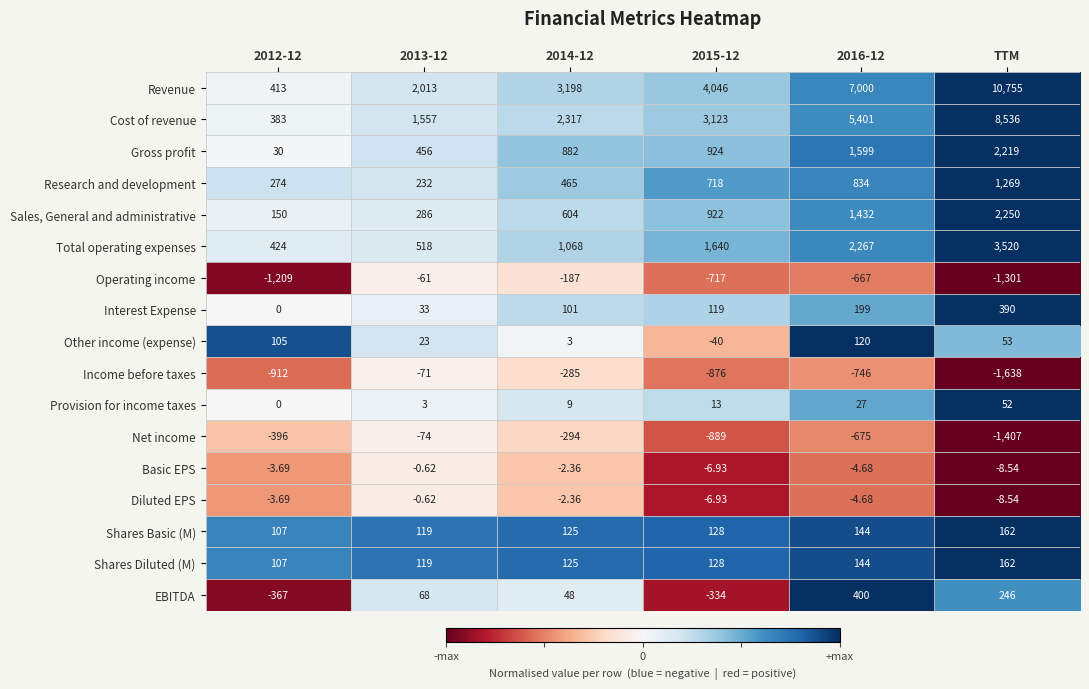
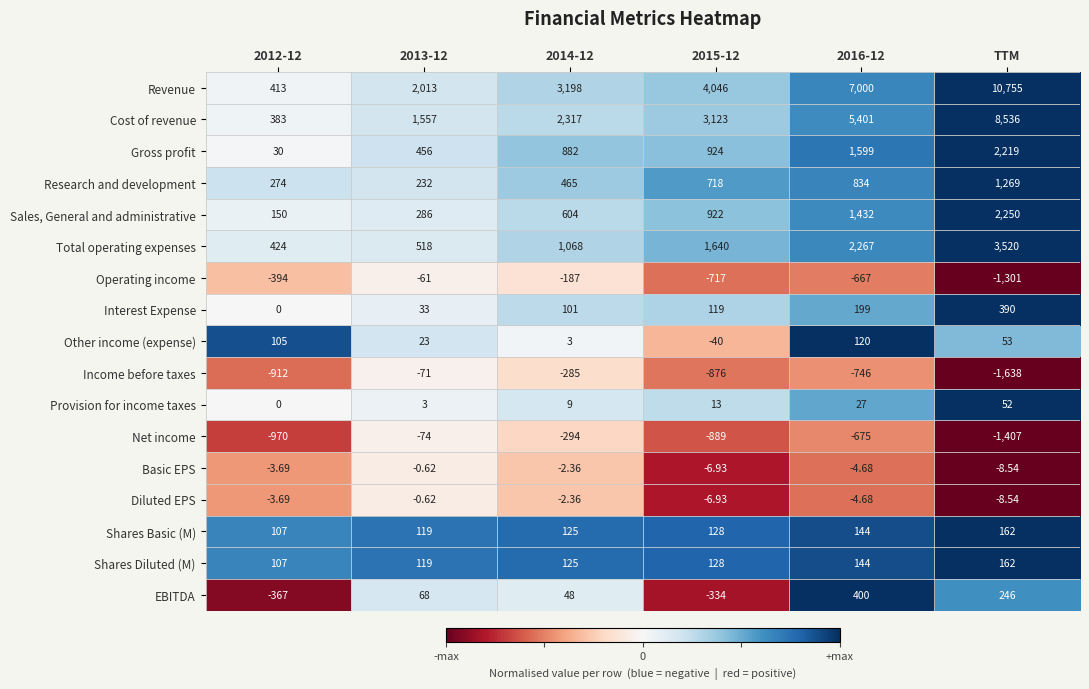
  {
    "Revenue": {
      "2012-12": "413",
      "2013-12": "2,013",
      "2014-12": "3,198",
      "2015-12": "4,046",
      "2016-12": "7,000",
      "TTM": "10,755"
    },
    "Cost of revenue": {
      "2012-12": "383",
      "2013-12": "1,557",
      "2014-12": "2,317",
      "2015-12": "3,123",
      "2016-12": "5,401",
      "TTM": "8,536"
    },
    "Gross profit": {
      "2012-12": "30",
      "2013-12": "456",
      "2014-12": "882",
      "2015-12": "924",
      "2016-12": "1,599",
      "TTM": "2,219"
    },
    "Research and development": {
      "2012-12": "274",
      "2013-12": "232",
      "2014-12": "465",
      "2015-12": "718",
      "2016-12": "834",
      "TTM": "1,269"
    },
    "Sales, General and administrative": {
      "2012-12": "150",
      "2013-12": "286",
      "2014-12": "604",
      "2015-12": "922",
      "2016-12": "1,432",
      "TTM": "2,250"
    },
    "Total operating expenses": {
      "2012-12": "424",
      "2013-12": "518",
      "2014-12": "1,068",
      "2015-12": "1,640",
      "2016-12": "2,267",
      "TTM": "3,520"
    },
    "Operating income": {
-     "2012-12": "-1,209",
+     "2012-12": "-394",
      "2013-12": "-61",
      "2014-12": "-187",
      "2015-12": "-717",
      "2016-12": "-667",
      "TTM": "-1,301"
    },
    "Interest Expense": {
      "2012-12": "0",
      "2013-12": "33",
      "2014-12": "101",
      "2015-12": "119",
      "2016-12": "199",
      "TTM": "390"
    },
    "Other income (expense)": {
      "2012-12": "105",
      "2013-12": "23",
      "2014-12": "3",
      "2015-12": "-40",
      "2016-12": "120",
      "TTM": "53"
    },
    "Income before taxes": {
      "2012-12": "-912",
      "2013-12": "-71",
      "2014-12": "-285",
      "2015-12": "-876",
      "2016-12": "-746",
      "TTM": "-1,638"
    },
    "Provision for income taxes": {
      "2012-12": "0",
      "2013-12": "3",
      "2014-12": "9",
      "2015-12": "13",
      "2016-12": "27",
      "TTM": "52"
    },
    "Net income": {
-     "2012-12": "-396",
+     "2012-12": "-970",
      "2013-12": "-74",
      "2014-12": "-294",
      "2015-12": "-889",
      "2016-12": "-675",
      "TTM": "-1,407"
    },
    "Basic EPS": {
      "2012-12": "-3.69",
      "2013-12": "-0.62",
      "2014-12": "-2.36",
      "2015-12": "-6.93",
      "2016-12": "-4.68",
      "TTM": "-8.54"
    },
    "Diluted EPS": {
      "2012-12": "-3.69",
      "2013-12": "-0.62",
      "2014-12": "-2.36",
      "2015-12": "-6.93",
      "2016-12": "-4.68",
      "TTM": "-8.54"
    },
    "Shares Basic (M)": {
      "2012-12": "107",
      "2013-12": "119",
      "2014-12": "125",
      "2015-12": "128",
      "2016-12": "144",
      "TTM": "162"
    },
    "Shares Diluted (M)": {
      "2012-12": "107",
      "2013-12": "119",
      "2014-12": "125",
      "2015-12": "128",
      "2016-12": "144",
      "TTM": "162"
    },
    "EBITDA": {
      "2012-12": "-367",
      "2013-12": "68",
      "2014-12": "48",
      "2015-12": "-334",
      "2016-12": "400",
      "TTM": "246"
    }
  }
